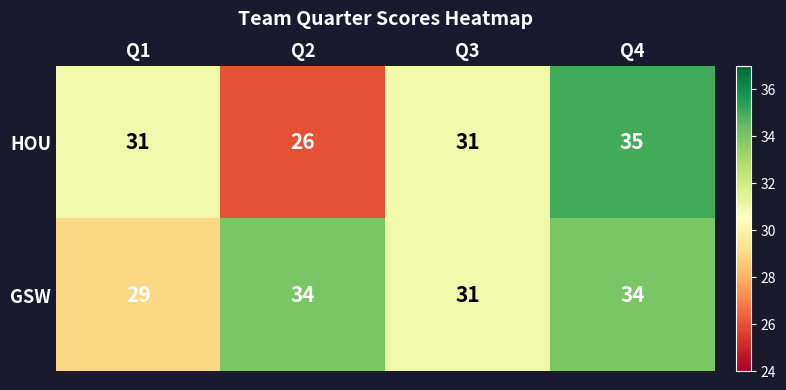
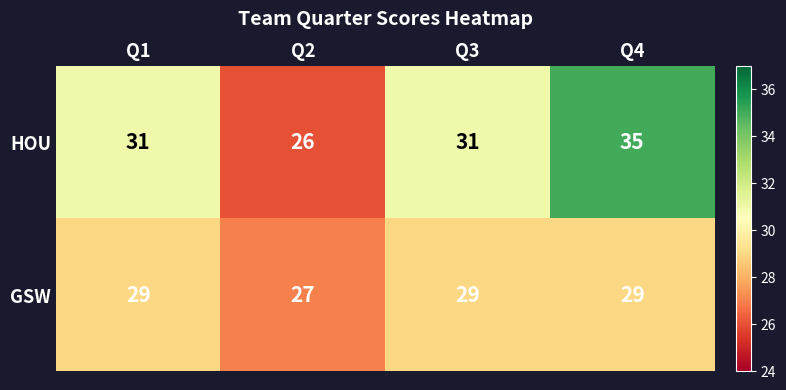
  {
    "HOU": {
      "Q1": 31,
      "Q2": 26,
      "Q3": 31,
      "Q4": 35
    },
    "GSW": {
      "Q1": 29,
-     "Q2": 34,
-     "Q3": 31,
-     "Q4": 34
+     "Q2": 27,
+     "Q3": 29,
+     "Q4": 29
    }
  }
